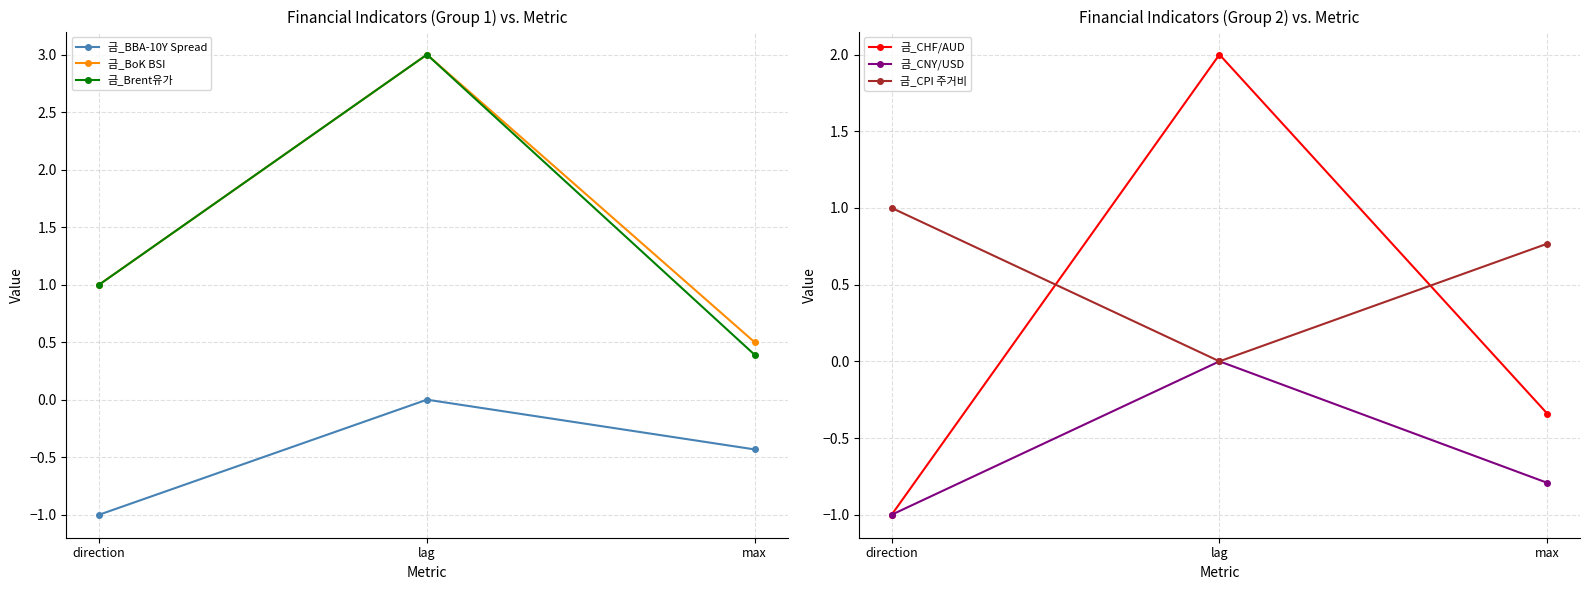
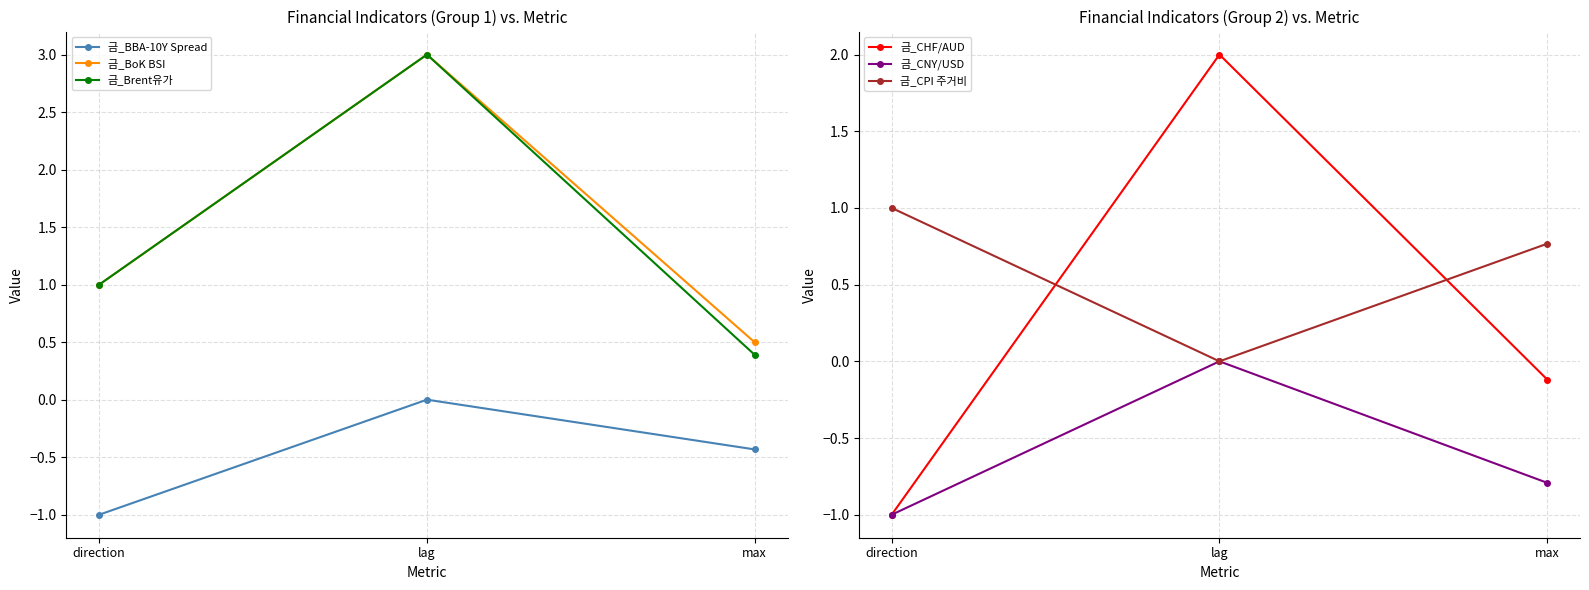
  {
    "Financial Indicators (Group 1) vs. Metric": {
      "금_BBA-10Y Spread": {
        "direction": -1.00,
        "lag": 0.00,
        "max": -0.43
      },
      "금_BoK BSI": {
        "max": 0.50
      },
      "금_Brent유가": {
        "max": 0.39
      }
    },
    "Financial Indicators (Group 2) vs. Metric": {
      "금_CHF/AUD": {
        "lag": 2.00,
-       "max": -0.34
+       "max": -0.12
      },
      "금_CNY/USD": {
        "max": -0.79
      },
      "금_CPI 주거비": {
        "direction": 1.00,
        "max": 0.77
      }
    }
  }
